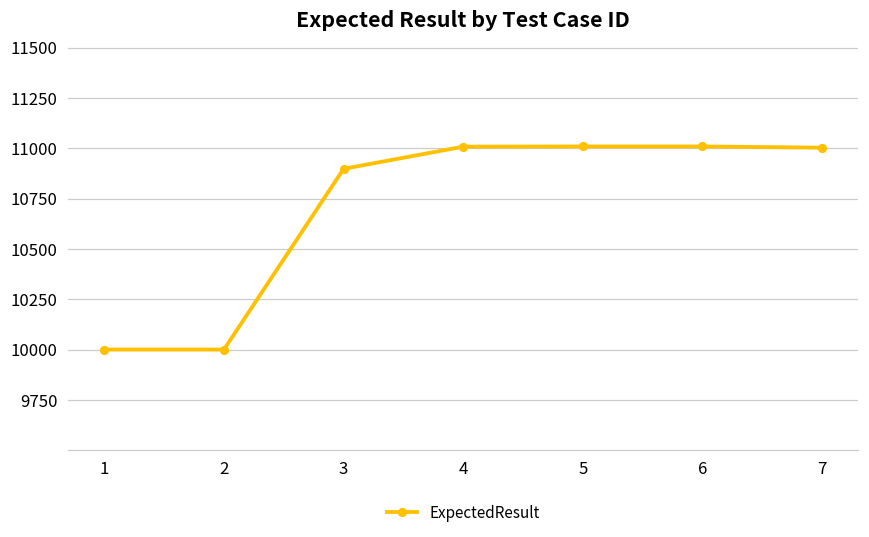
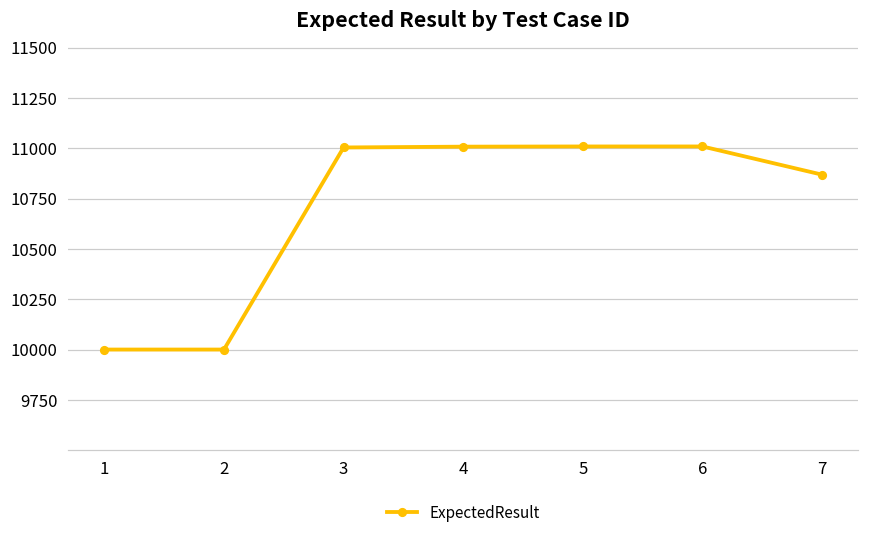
  {
    "1": 10000,
    "2": 10000,
-   "3": 10900,
+   "3": 11000,
    "4": 11010,
    "5": 11010,
    "6": 11010,
-   "7": 11000
+   "7": 10870
  }
